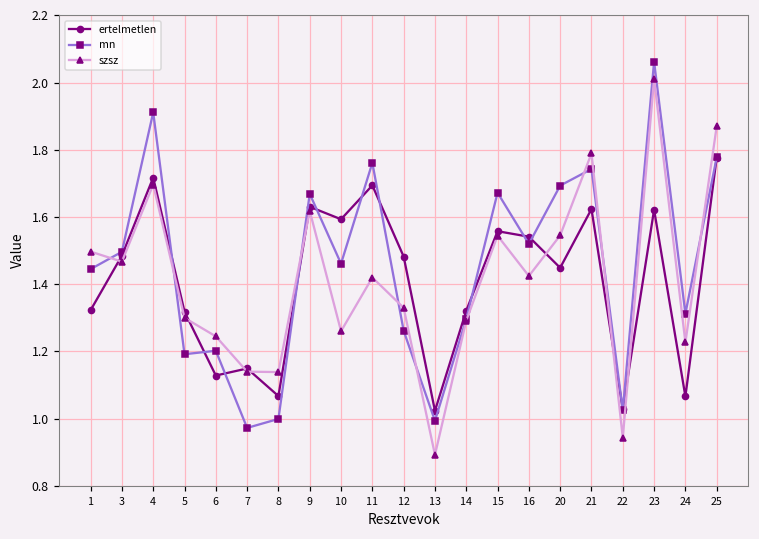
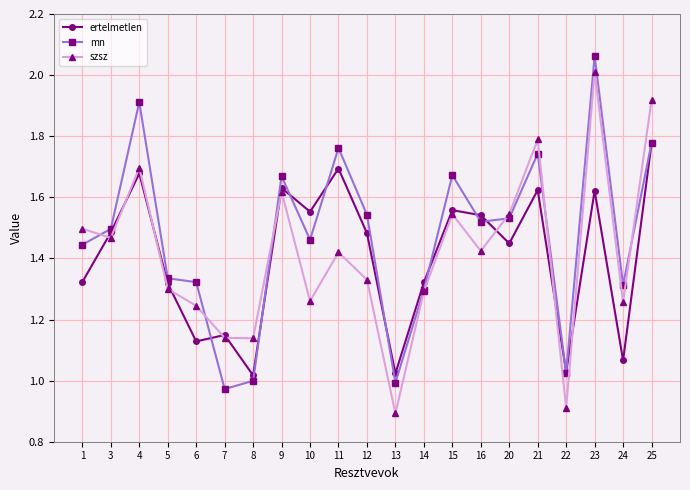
  {
    "ertelmetlen": {
      "1": 1.32,
      "3": 1.49,
-     "4": 1.72,
+     "4": 1.68,
      "5": 1.32,
      "6": 1.13,
      "7": 1.15,
-     "8": 1.07,
+     "8": 1.02,
      "9": 1.63,
-     "10": 1.59,
+     "10": 1.55,
      "11": 1.69,
      "12": 1.48,
      "13": 1.02,
      "14": 1.32,
      "15": 1.56,
      "16": 1.54,
      "20": 1.45,
      "21": 1.62,
      "23": 1.62,
      "24": 1.07
    },
    "mn": {
      "1": 1.44,
      "3": 1.50,
      "4": 1.91,
-     "5": 1.19,
-     "6": 1.20,
+     "5": 1.33,
+     "6": 1.32,
      "7": 0.97,
      "8": 1.00,
      "9": 1.67,
      "10": 1.46,
      "11": 1.76,
-     "12": 1.26,
+     "12": 1.54,
      "13": 0.99,
      "15": 1.67,
      "16": 1.52,
-     "20": 1.69,
+     "20": 1.53,
      "21": 1.74,
      "23": 2.06,
      "24": 1.31
    },
    "szsz": {
      "1": 1.50,
      "3": 1.47,
      "4": 1.70,
      "5": 1.30,
      "6": 1.24,
      "7": 1.14,
      "8": 1.14,
      "9": 1.62,
      "10": 1.26,
      "11": 1.42,
      "12": 1.33,
      "13": 0.89,
      "15": 1.54,
      "16": 1.42,
      "20": 1.55,
      "21": 1.79,
-     "22": 0.94,
+     "22": 0.91,
      "23": 2.01,
-     "24": 1.23,
-     "25": 1.87
+     "24": 1.26,
+     "25": 1.92
    }
  }
